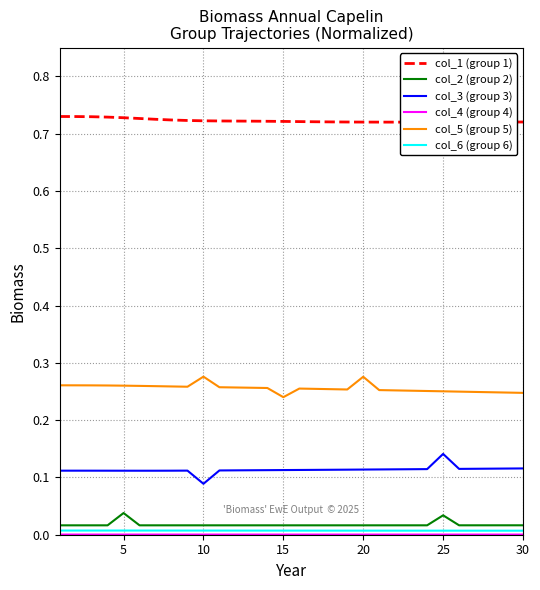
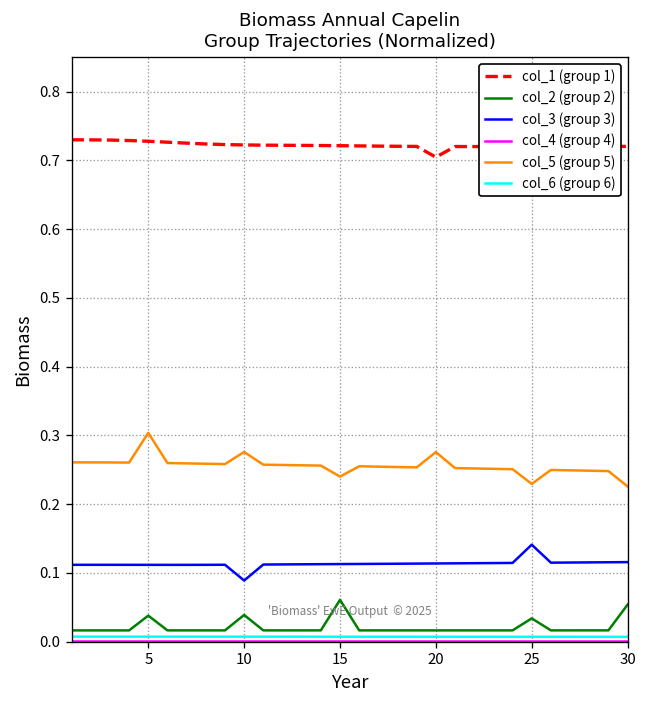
  {
    "col_1 (group 1)": {
      "5": 0.73,
      "10": 0.72,
      "15": 0.72,
-     "20": 0.72,
+     "20": 0.70,
      "30": 0.72
    },
    "col_2 (group 2)": {
      "5": 0.04,
-     "10": 0.02,
-     "15": 0.02,
+     "10": 0.04,
+     "15": 0.06,
      "20": 0.02,
      "25": 0.03,
-     "30": 0.02
+     "30": 0.05
    },
    "col_3 (group 3)": {
      "5": 0.11,
      "10": 0.09,
      "15": 0.11,
      "20": 0.11,
      "25": 0.14,
      "30": 0.12
    },
    "col_4 (group 4)": {
      "5": 0.00,
      "10": 0.00,
      "15": 0.00,
      "20": 0.00,
      "25": 0.00,
      "30": 0.00
    },
    "col_5 (group 5)": {
-     "5": 0.26,
+     "5": 0.30,
      "10": 0.28,
      "15": 0.24,
      "20": 0.28,
-     "25": 0.25,
-     "30": 0.25
+     "25": 0.23,
+     "30": 0.23
    },
    "col_6 (group 6)": {
      "5": 0.01,
      "10": 0.01,
      "15": 0.01,
      "20": 0.01,
      "25": 0.01,
      "30": 0.01
    }
  }
